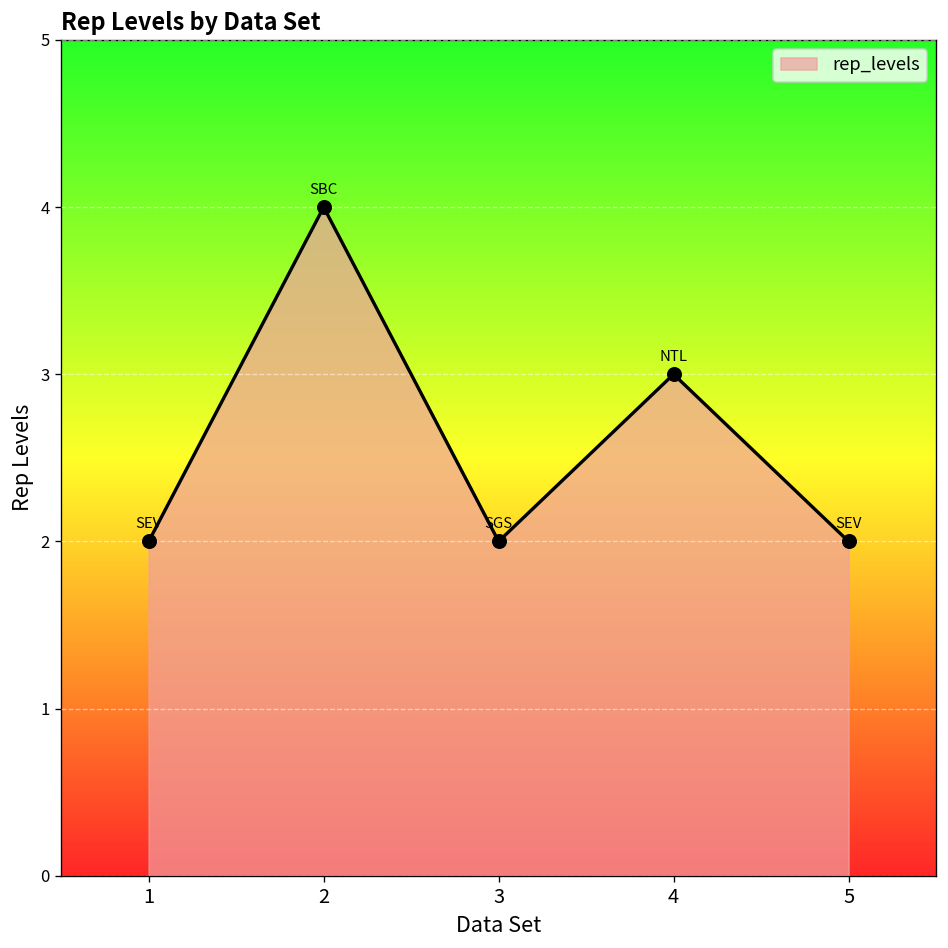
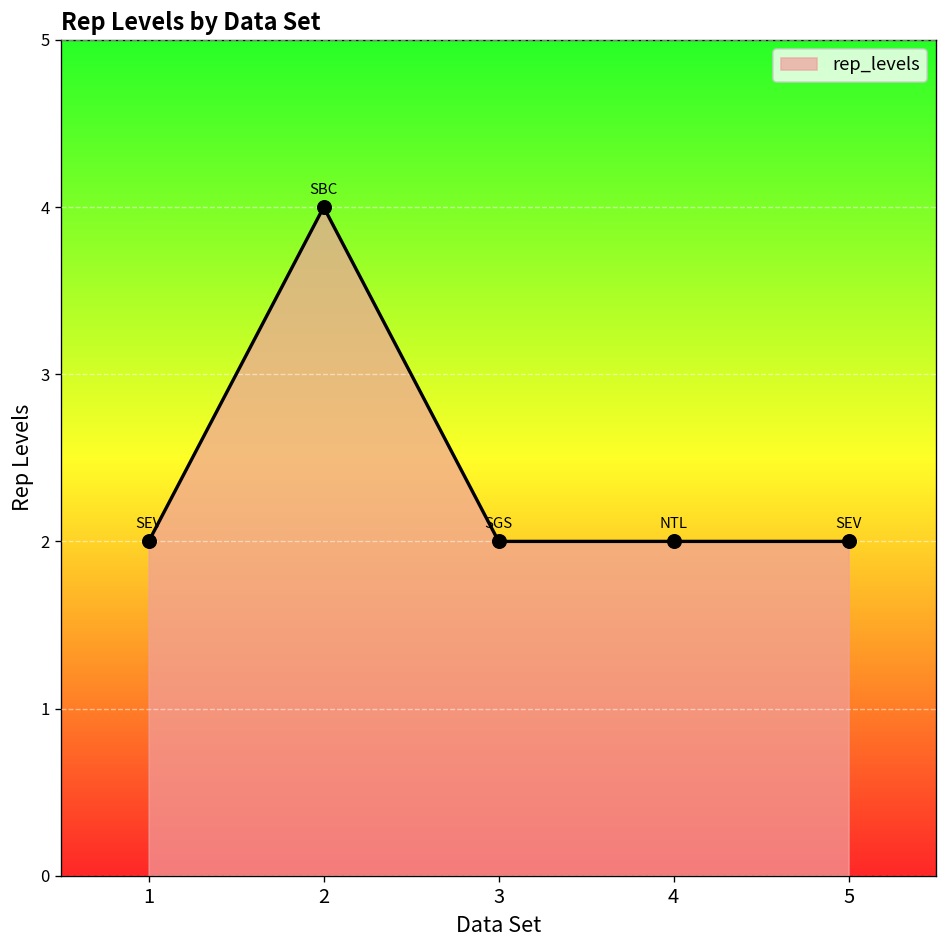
  {
    "1": 2,
    "2": 4,
    "3": 2,
-   "4": 3,
+   "4": 2,
    "5": 2
  }
